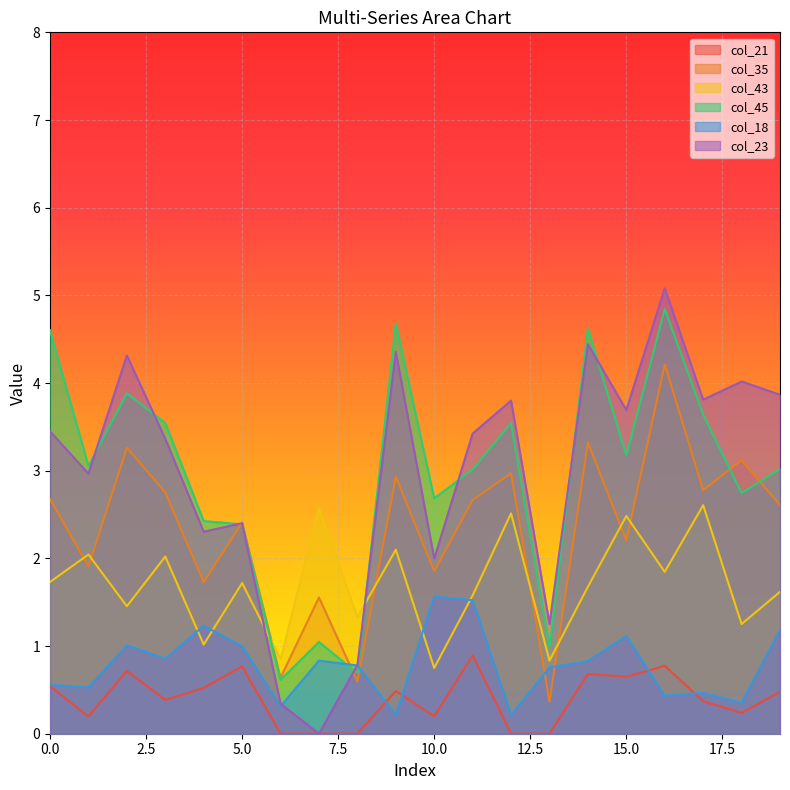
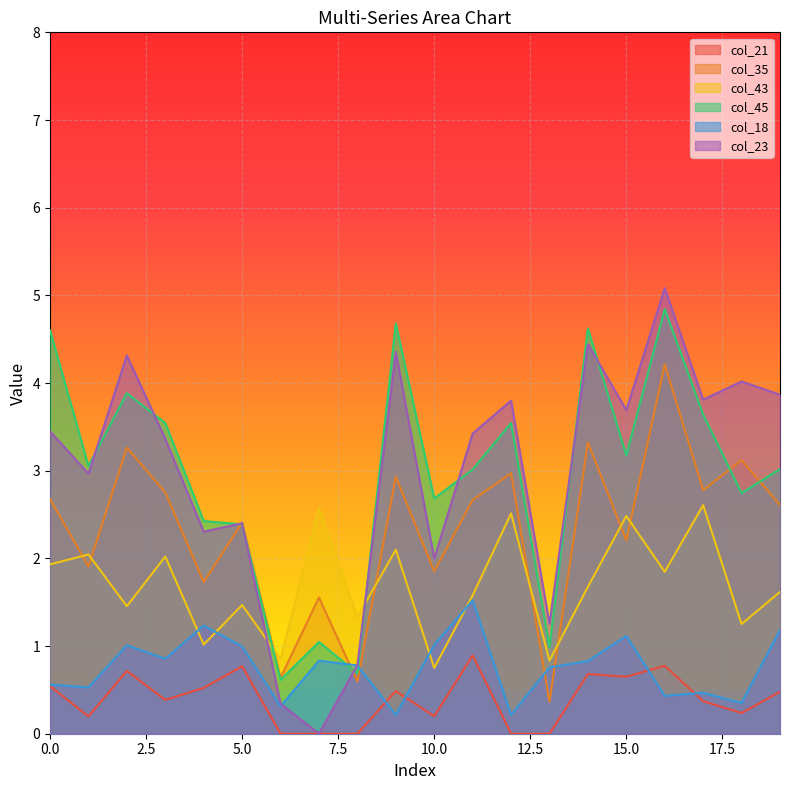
  {
    "col_43": {
-     "0.0": 1.7,
-     "5.0": 1.7,
+     "0.0": 1.9,
+     "5.0": 1.5,
      "10.0": 0.7,
      "15.0": 2.5
    },
    "col_45": {
      "0.0": 4.6,
      "10.0": 2.7,
      "15.0": 3.2
    },
    "col_18": {
      "5.0": 1.0,
-     "10.0": 1.6,
+     "10.0": 1.0,
      "15.0": 1.1
    },
    "col_23": {
      "0.0": 3.4,
      "10.0": 2.0,
      "15.0": 3.7
    }
  }
